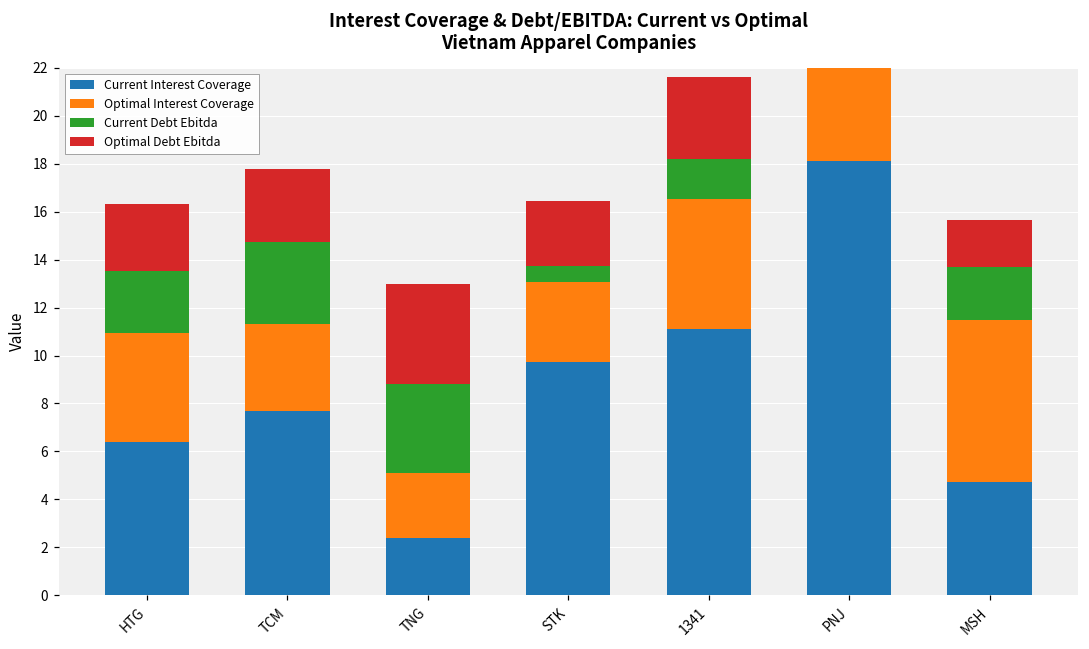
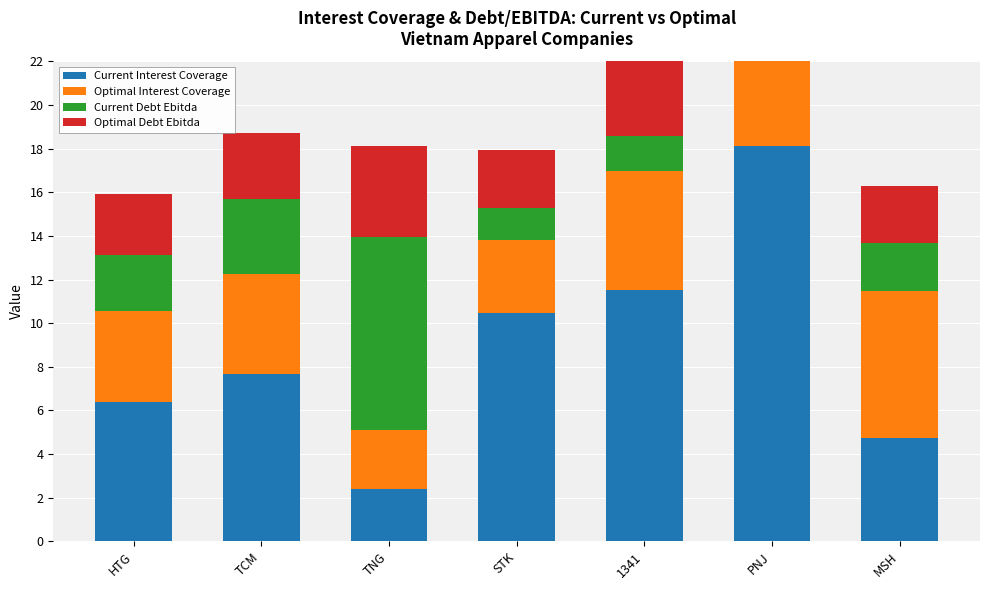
  {
    "Current Interest Coverage": {
      "HTG": 6.4,
      "TCM": 7.7,
      "TNG": 2.4,
-     "STK": 9.7,
-     "1341": 11.1,
+     "STK": 10.5,
+     "1341": 11.5,
      "PNJ": 18.1,
      "MSH": 4.7
    },
    "Optimal Interest Coverage": {
-     "HTG": 4.5,
-     "TCM": 3.7,
+     "HTG": 4.2,
+     "TCM": 4.6,
      "TNG": 2.7,
      "STK": 3.3,
      "1341": 5.4,
      "MSH": 6.7
    },
    "Current Debt Ebitda": {
      "HTG": 2.6,
      "TCM": 3.4,
-     "TNG": 3.7,
-     "STK": 0.7,
+     "TNG": 8.8,
+     "STK": 1.5,
      "1341": 1.6,
      "MSH": 2.2
    },
    "Optimal Debt Ebitda": {
      "HTG": 2.8,
      "TCM": 3.0,
      "TNG": 4.2,
      "STK": 2.7,
      "1341": 3.4,
-     "MSH": 2.0
+     "MSH": 2.6
    }
  }
